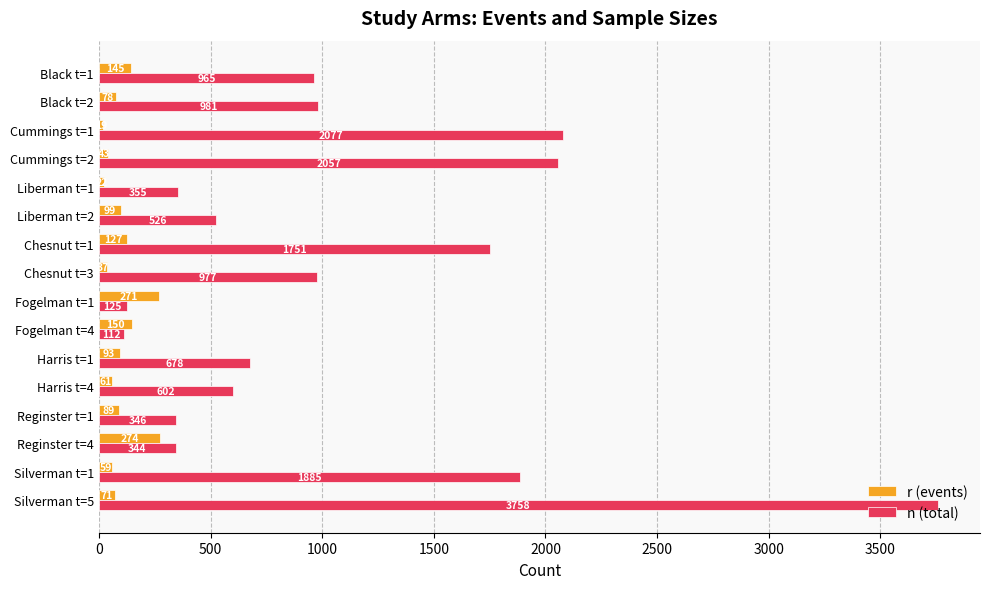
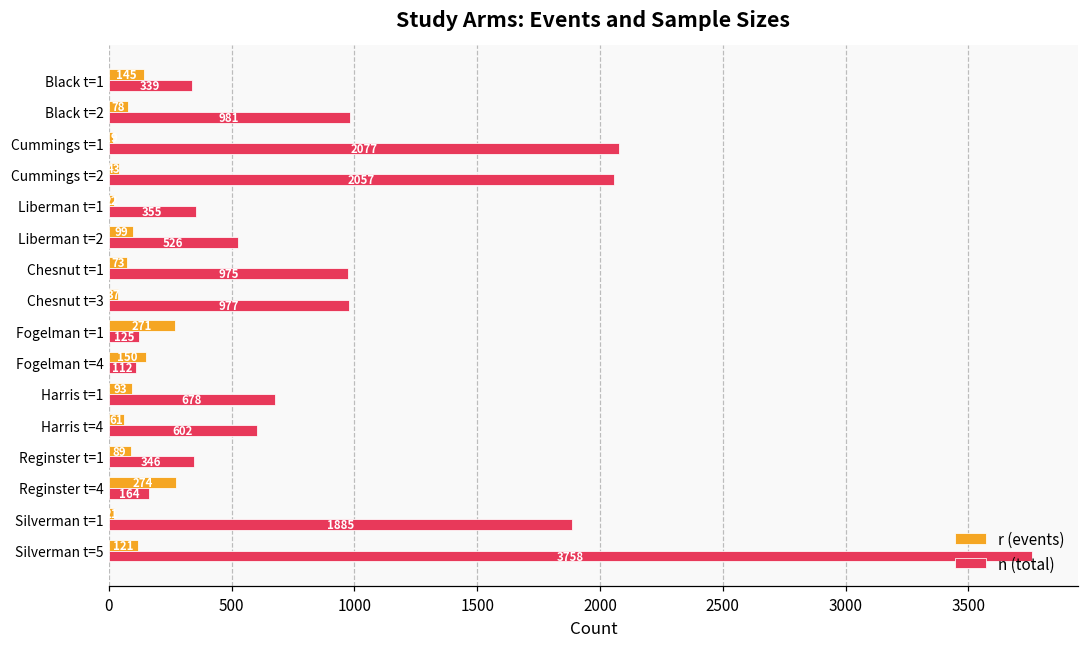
  {
    "r (events)": {
      "Black t=1": 145,
      "Black t=2": 78,
      "Liberman t=2": 99,
-     "Chesnut t=1": 127,
+     "Chesnut t=1": 73,
      "Fogelman t=1": 271,
      "Fogelman t=4": 150,
      "Harris t=1": 93,
      "Harris t=4": 61,
      "Reginster t=1": 89,
      "Reginster t=4": 274,
-     "Silverman t=1": 60,
-     "Silverman t=5": 71
+     "Silverman t=1": 20,
+     "Silverman t=5": 121
    },
    "n (total)": {
-     "Black t=1": 965,
+     "Black t=1": 339,
      "Black t=2": 981,
      "Cummings t=1": 2077,
      "Cummings t=2": 2057,
      "Liberman t=1": 355,
      "Liberman t=2": 526,
-     "Chesnut t=1": 1751,
+     "Chesnut t=1": 975,
      "Chesnut t=3": 977,
      "Fogelman t=1": 125,
      "Fogelman t=4": 112,
      "Harris t=1": 678,
      "Harris t=4": 602,
      "Reginster t=1": 346,
-     "Reginster t=4": 344,
+     "Reginster t=4": 164,
      "Silverman t=1": 1885,
      "Silverman t=5": 3758
    }
  }
